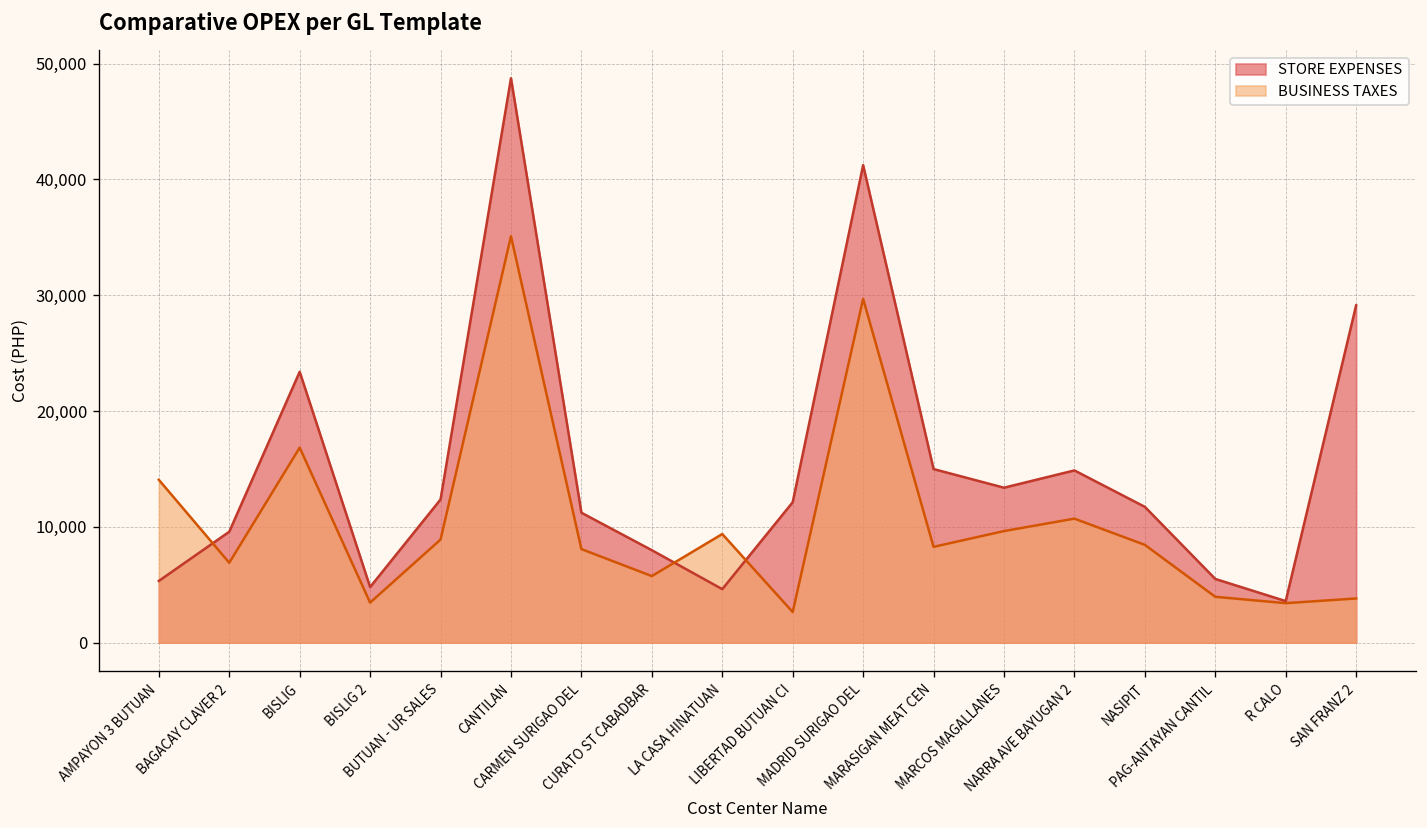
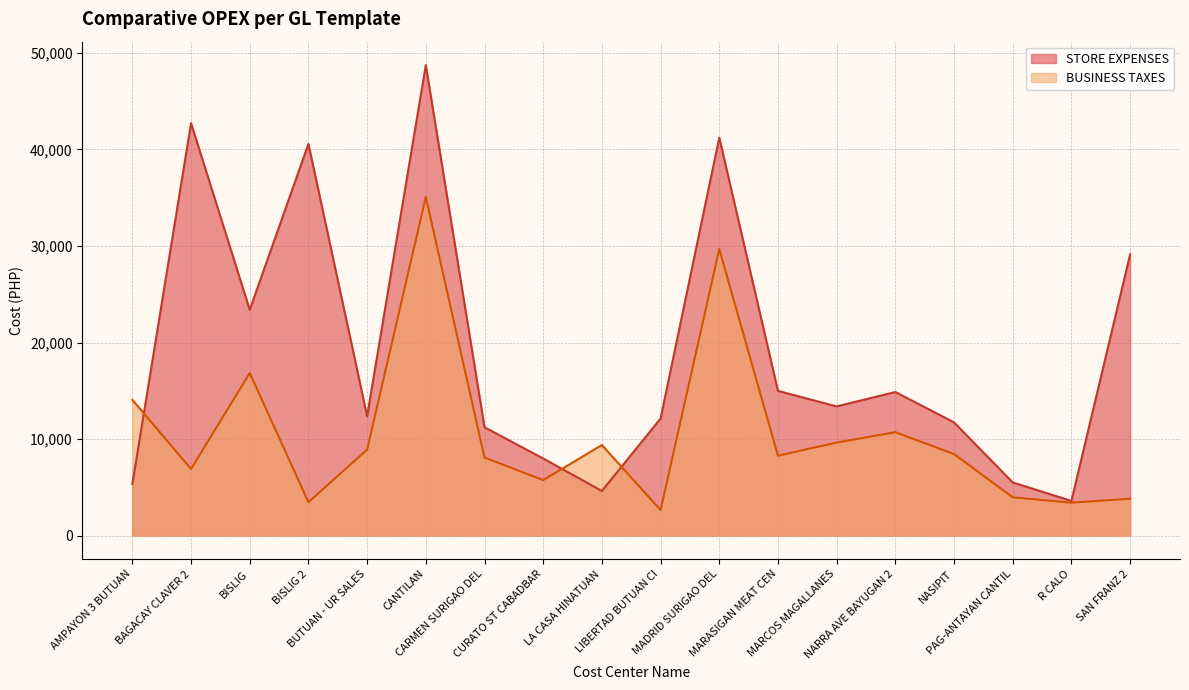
  {
    "STORE EXPENSES": {
      "AMPAYON 3 BUTUAN": "5,000",
-     "BAGACAY CLAVER 2": "10,000",
+     "BAGACAY CLAVER 2": "43,000",
      "BISLIG": "23,000",
-     "BISLIG 2": "5,000",
+     "BISLIG 2": "41,000",
      "BUTUAN - UR SALES": "12,000",
      "CANTILAN": "49,000",
      "CARMEN SURIGAO DEL": "11,000",
      "CURATO ST CABADBAR": "8,000",
      "LA CASA HINATUAN": "5,000",
      "LIBERTAD BUTUAN CI": "12,000",
      "MADRID SURIGAO DEL": "41,000",
      "MARASIGAN MEAT CEN": "15,000",
      "MARCOS MAGALLANES": "13,000",
      "NARRA AVE BAYUGAN 2": "15,000",
      "NASIPIT": "12,000",
      "PAG-ANTAYAN CANTIL": "6,000",
      "SAN FRANZ 2": "29,000"
    },
    "BUSINESS TAXES": {
      "AMPAYON 3 BUTUAN": "14,000",
      "BAGACAY CLAVER 2": "7,000",
      "BISLIG": "17,000",
      "BISLIG 2": "3,000",
      "BUTUAN - UR SALES": "9,000",
      "CANTILAN": "35,000",
      "CARMEN SURIGAO DEL": "8,000",
      "CURATO ST CABADBAR": "6,000",
      "LA CASA HINATUAN": "9,000",
      "LIBERTAD BUTUAN CI": "3,000",
      "MADRID SURIGAO DEL": "30,000",
      "MARASIGAN MEAT CEN": "8,000",
      "MARCOS MAGALLANES": "10,000",
      "NARRA AVE BAYUGAN 2": "11,000",
      "NASIPIT": "8,000",
      "PAG-ANTAYAN CANTIL": "4,000",
      "SAN FRANZ 2": "4,000"
    }
  }
